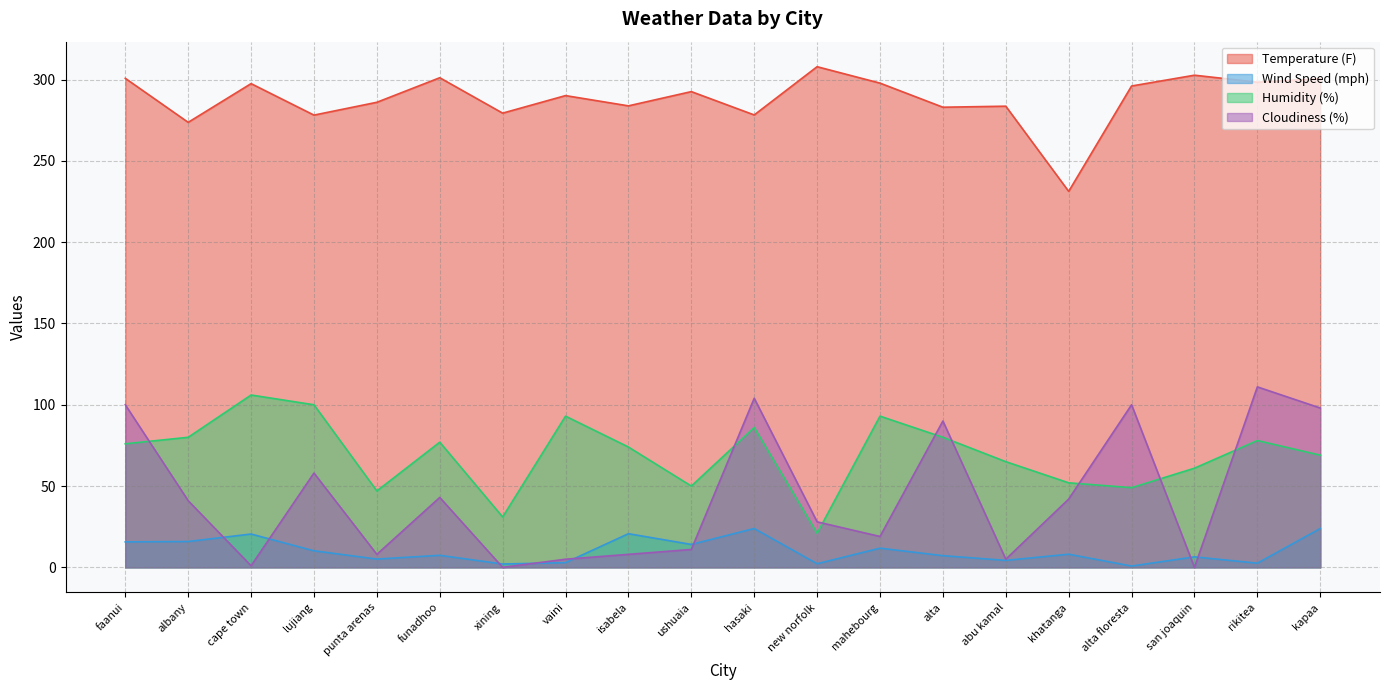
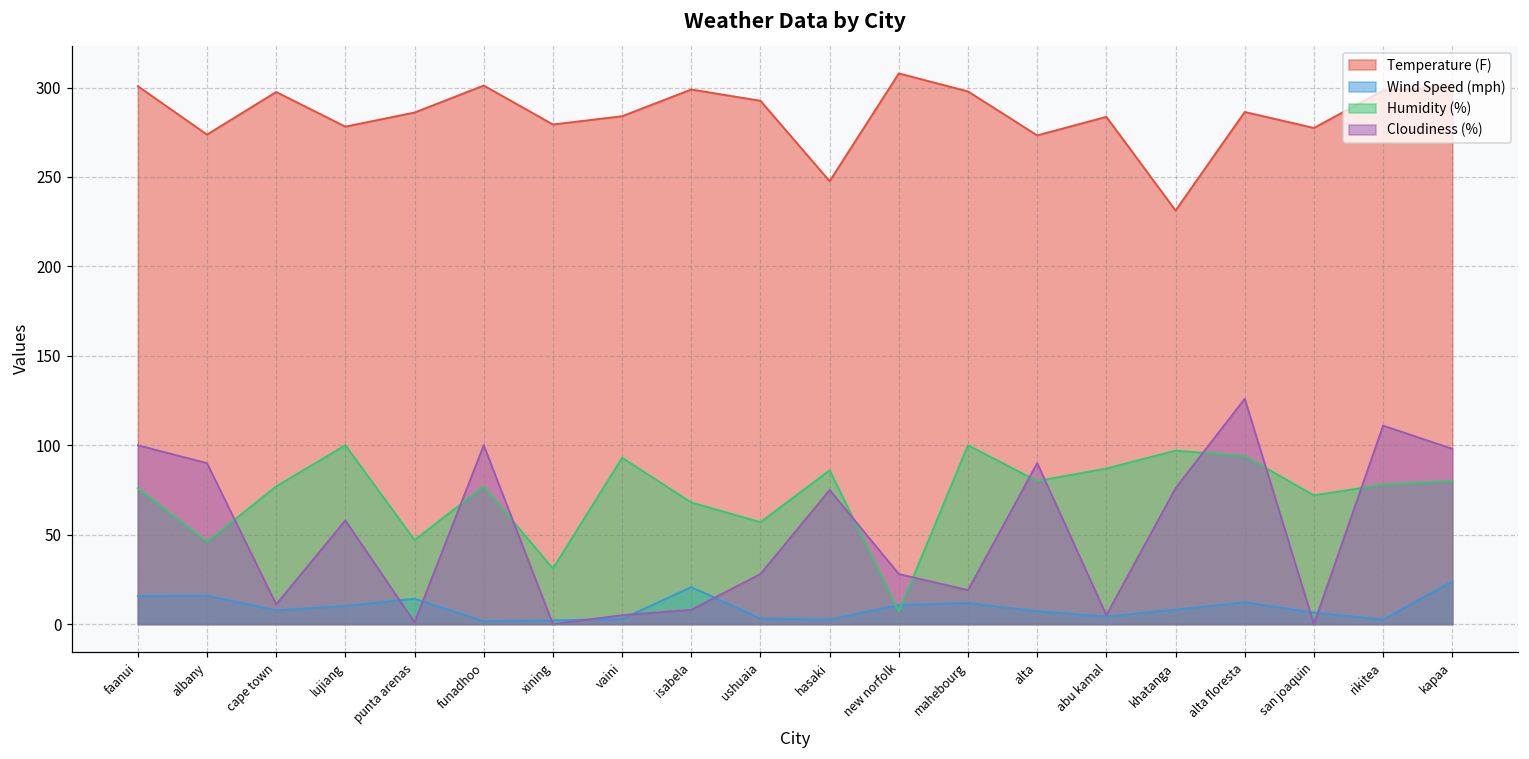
  {
    "Temperature (F)": {
      "faanui": 301,
      "albany": 274,
      "cape town": 298,
      "lujiang": 278,
      "punta arenas": 286,
      "funadhoo": 301,
      "xining": 279,
-     "vaini": 290,
-     "isabela": 284,
+     "vaini": 284,
+     "isabela": 299,
      "ushuaia": 293,
-     "hasaki": 278,
+     "hasaki": 248,
      "new norfolk": 308,
      "mahebourg": 298,
-     "alta": 283,
+     "alta": 273,
      "abu kamal": 284,
      "khatanga": 231,
-     "alta floresta": 296,
-     "san joaquin": 303
+     "alta floresta": 286,
+     "san joaquin": 277
    },
    "Wind Speed (mph)": {
      "faanui": 16,
      "albany": 16,
-     "cape town": 21,
+     "cape town": 8,
      "lujiang": 10,
-     "punta arenas": 5,
-     "funadhoo": 7,
+     "punta arenas": 14,
+     "funadhoo": 2,
      "xining": 2,
      "vaini": 3,
      "isabela": 21,
-     "ushuaia": 14,
-     "hasaki": 24,
-     "new norfolk": 2,
+     "ushuaia": 3,
+     "hasaki": 3,
+     "new norfolk": 11,
      "mahebourg": 12,
      "alta": 7,
      "khatanga": 8,
-     "alta floresta": 1,
+     "alta floresta": 12,
      "san joaquin": 6,
      "rikitea": 3,
      "kapaa": 24
    },
    "Humidity (%)": {
      "faanui": 76,
-     "albany": 80,
-     "cape town": 106,
+     "albany": 46,
+     "cape town": 77,
      "lujiang": 100,
      "punta arenas": 47,
      "funadhoo": 77,
      "xining": 31,
      "vaini": 93,
-     "isabela": 74,
-     "ushuaia": 50,
+     "isabela": 68,
+     "ushuaia": 57,
      "hasaki": 86,
-     "new norfolk": 21,
-     "mahebourg": 93,
+     "new norfolk": 7,
+     "mahebourg": 100,
      "alta": 80,
-     "abu kamal": 65,
-     "khatanga": 52,
-     "alta floresta": 49,
-     "san joaquin": 61,
+     "abu kamal": 87,
+     "khatanga": 97,
+     "alta floresta": 94,
+     "san joaquin": 72,
      "rikitea": 78,
-     "kapaa": 69
+     "kapaa": 80
    },
    "Cloudiness (%)": {
      "faanui": 100,
-     "albany": 41,
-     "cape town": 1,
+     "albany": 90,
+     "cape town": 11,
      "lujiang": 58,
-     "punta arenas": 8,
-     "funadhoo": 43,
+     "punta arenas": 1,
+     "funadhoo": 100,
      "xining": 0,
      "vaini": 5,
      "isabela": 8,
-     "ushuaia": 11,
-     "hasaki": 104,
+     "ushuaia": 28,
+     "hasaki": 75,
      "new norfolk": 28,
      "mahebourg": 19,
      "alta": 90,
-     "khatanga": 42,
-     "alta floresta": 100,
+     "khatanga": 76,
+     "alta floresta": 126,
      "san joaquin": 0,
      "rikitea": 111,
      "kapaa": 98
    }
  }
